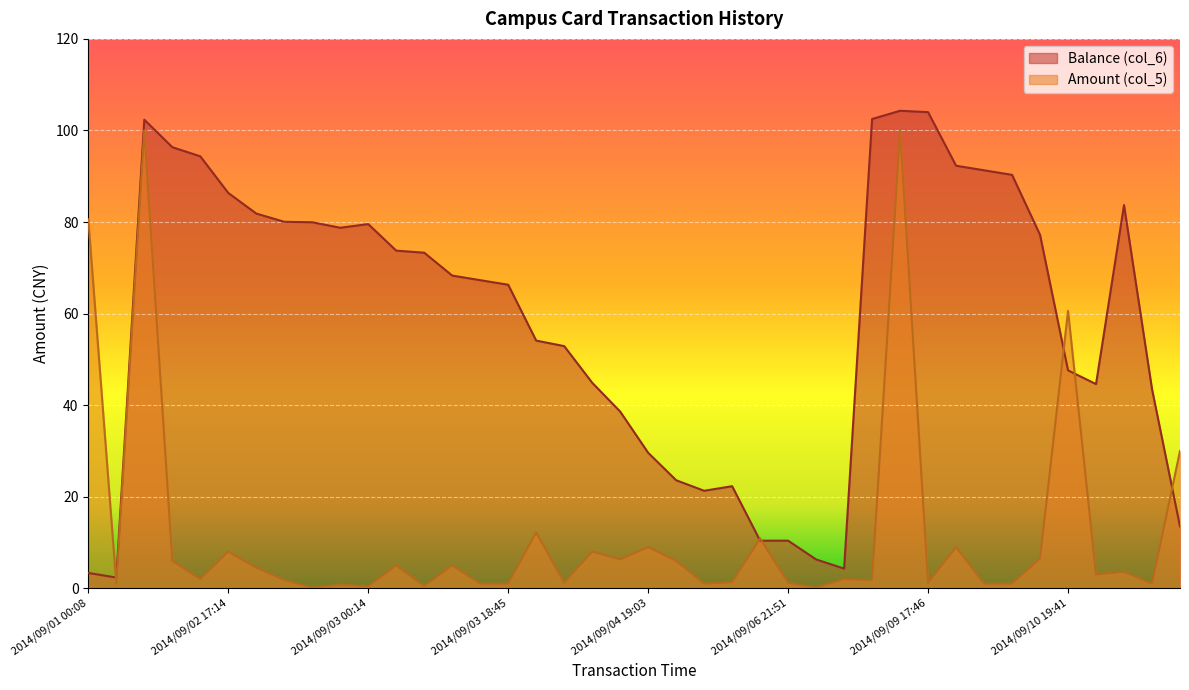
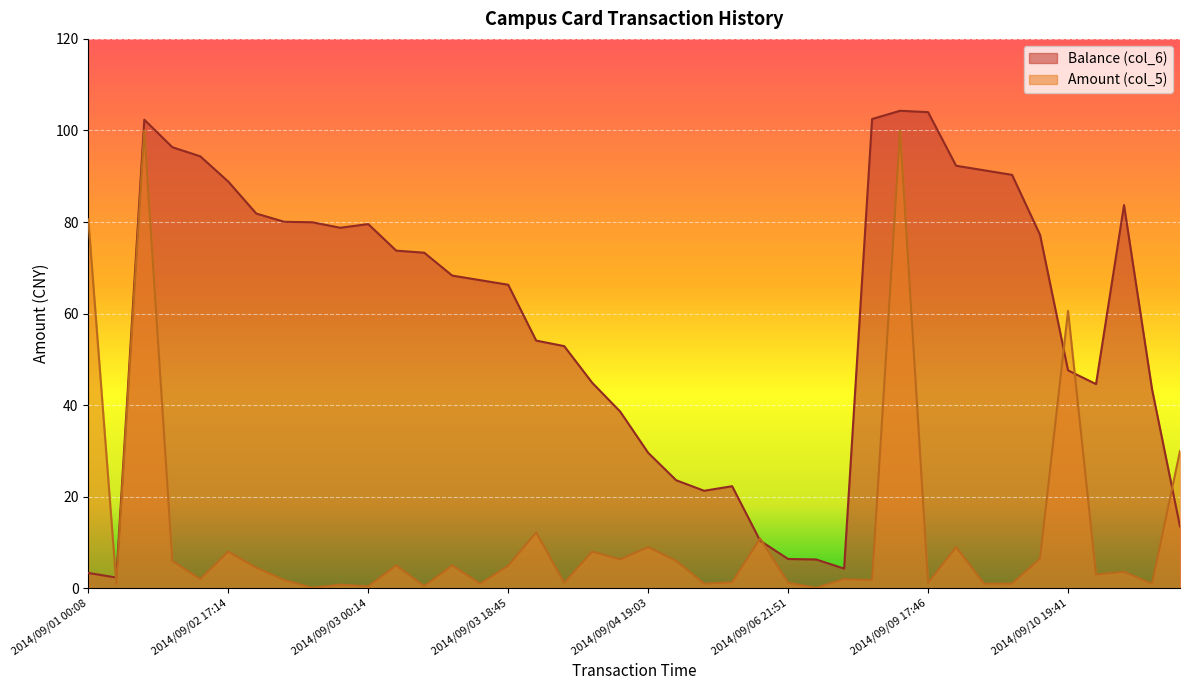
  {
    "Balance (col_6)": {
      "2014/09/01 00:08": 3,
-     "2014/09/02 17:14": 86,
+     "2014/09/02 17:14": 89,
      "2014/09/03 18:45": 66,
      "2014/09/04 19:03": 30,
-     "2014/09/06 21:51": 10,
+     "2014/09/06 21:51": 6,
      "2014/09/09 17:46": 104,
      "2014/09/10 19:41": 48
    },
    "Amount (col_5)": {
      "2014/09/01 00:08": 81,
      "2014/09/02 17:14": 8,
-     "2014/09/03 18:45": 1,
+     "2014/09/03 18:45": 5,
      "2014/09/04 19:03": 9,
      "2014/09/06 21:51": 1,
      "2014/09/09 17:46": 1,
      "2014/09/10 19:41": 61
    }
  }
